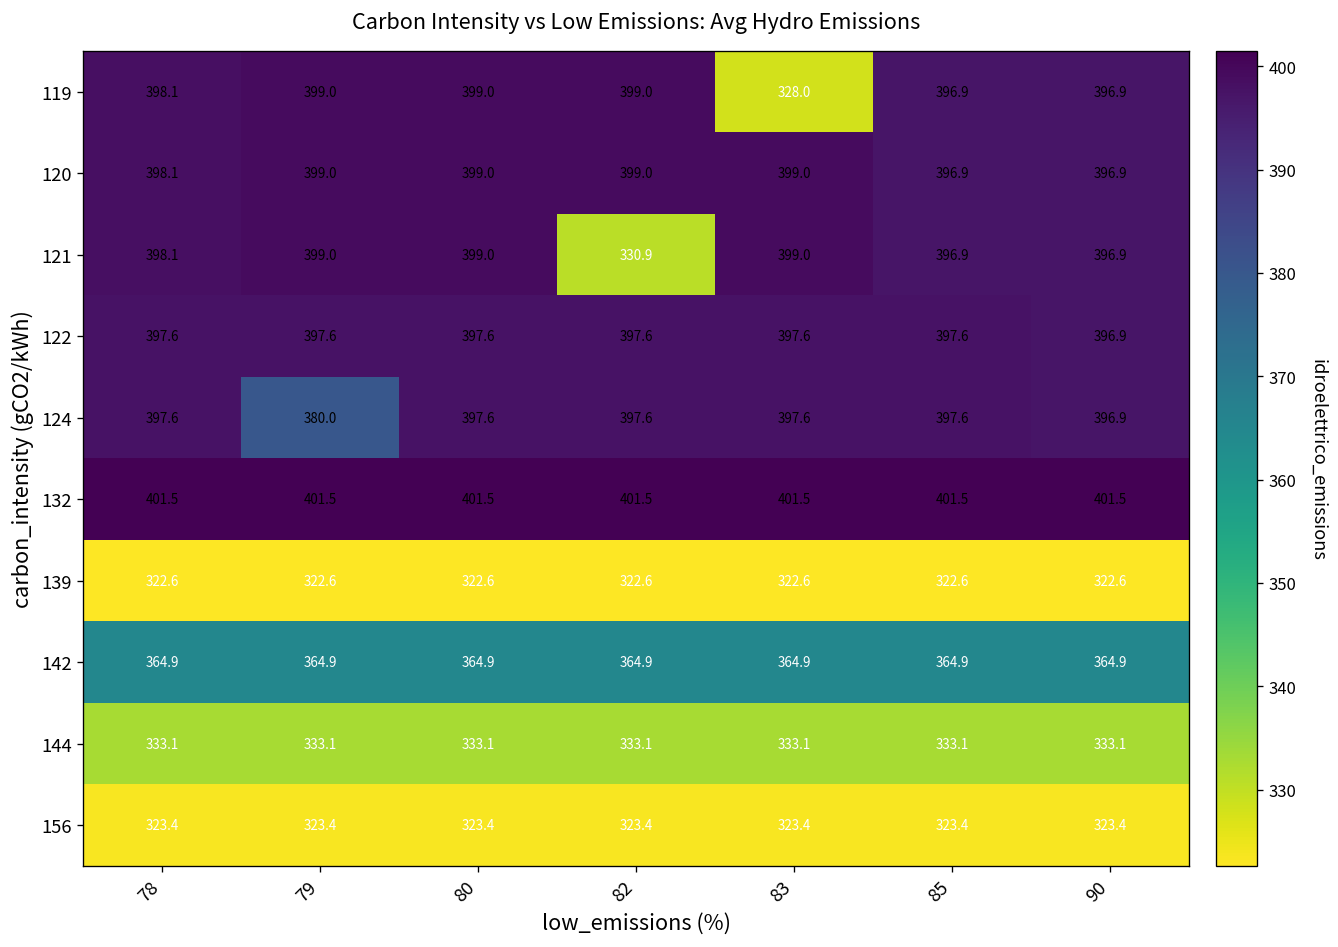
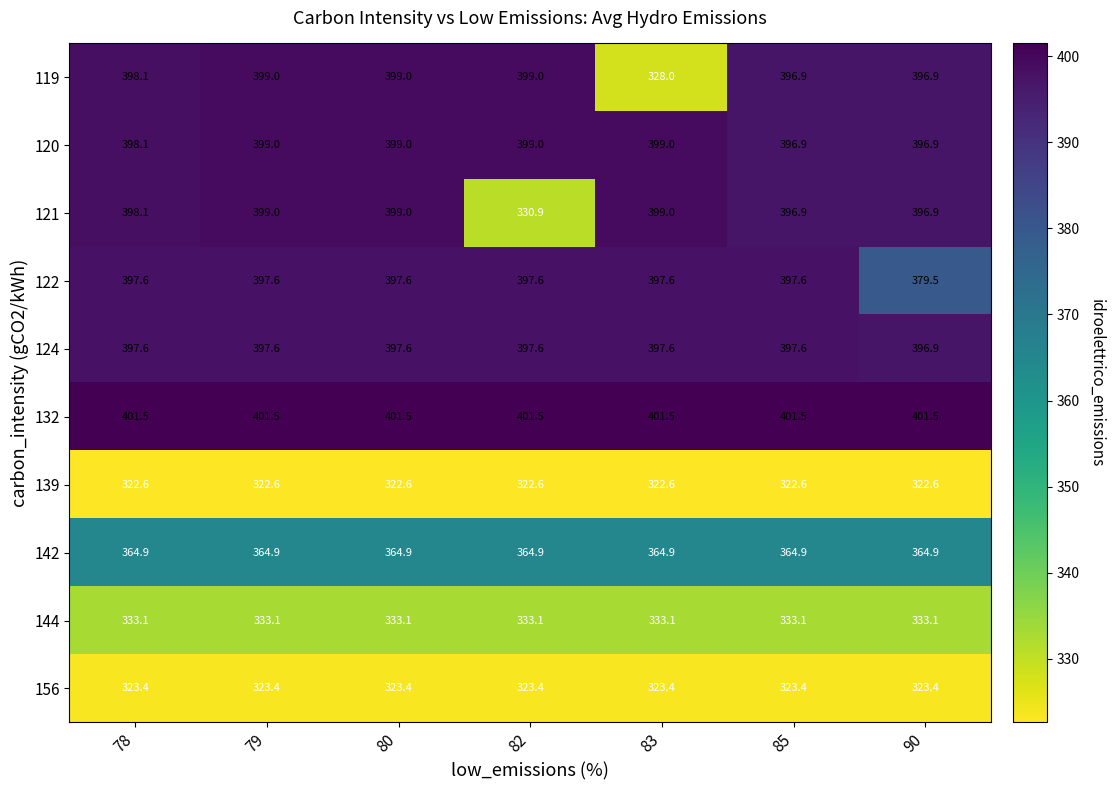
  {
    "119": {
      "78": 398.1,
      "79": 399.0,
      "80": 399.0,
      "82": 399.0,
      "83": 328.0,
      "85": 396.9,
      "90": 396.9
    },
    "120": {
      "78": 398.1,
      "79": 399.0,
      "80": 399.0,
      "82": 399.0,
      "83": 399.0,
      "85": 396.9,
      "90": 396.9
    },
    "121": {
      "78": 398.1,
      "79": 399.0,
      "80": 399.0,
      "82": 330.9,
      "83": 399.0,
      "85": 396.9,
      "90": 396.9
    },
    "122": {
      "78": 397.6,
      "79": 397.6,
      "80": 397.6,
      "82": 397.6,
      "83": 397.6,
      "85": 397.6,
-     "90": 396.9
+     "90": 379.5
    },
    "124": {
      "78": 397.6,
-     "79": 380.0,
+     "79": 397.6,
      "80": 397.6,
      "82": 397.6,
      "83": 397.6,
      "85": 397.6,
      "90": 396.9
    },
    "132": {
      "78": 401.5,
      "79": 401.5,
      "80": 401.5,
      "82": 401.5,
      "83": 401.5,
      "85": 401.5,
      "90": 401.5
    },
    "139": {
      "78": 322.6,
      "79": 322.6,
      "80": 322.6,
      "82": 322.6,
      "83": 322.6,
      "85": 322.6,
      "90": 322.6
    },
    "142": {
      "78": 364.9,
      "79": 364.9,
      "80": 364.9,
      "82": 364.9,
      "83": 364.9,
      "85": 364.9,
      "90": 364.9
    },
    "144": {
      "78": 333.1,
      "79": 333.1,
      "80": 333.1,
      "82": 333.1,
      "83": 333.1,
      "85": 333.1,
      "90": 333.1
    },
    "156": {
      "78": 323.4,
      "79": 323.4,
      "80": 323.4,
      "82": 323.4,
      "83": 323.4,
      "85": 323.4,
      "90": 323.4
    }
  }
